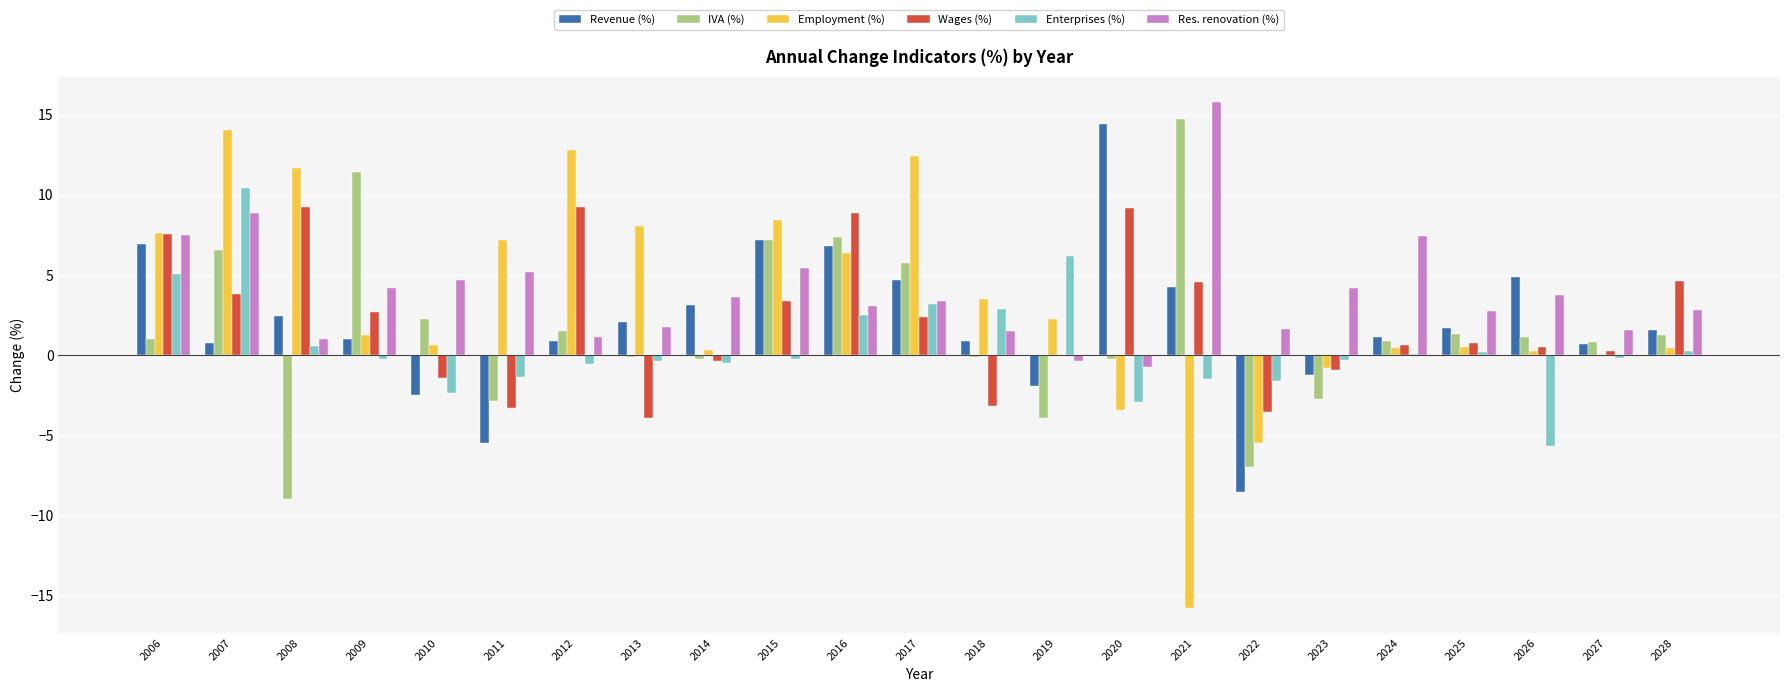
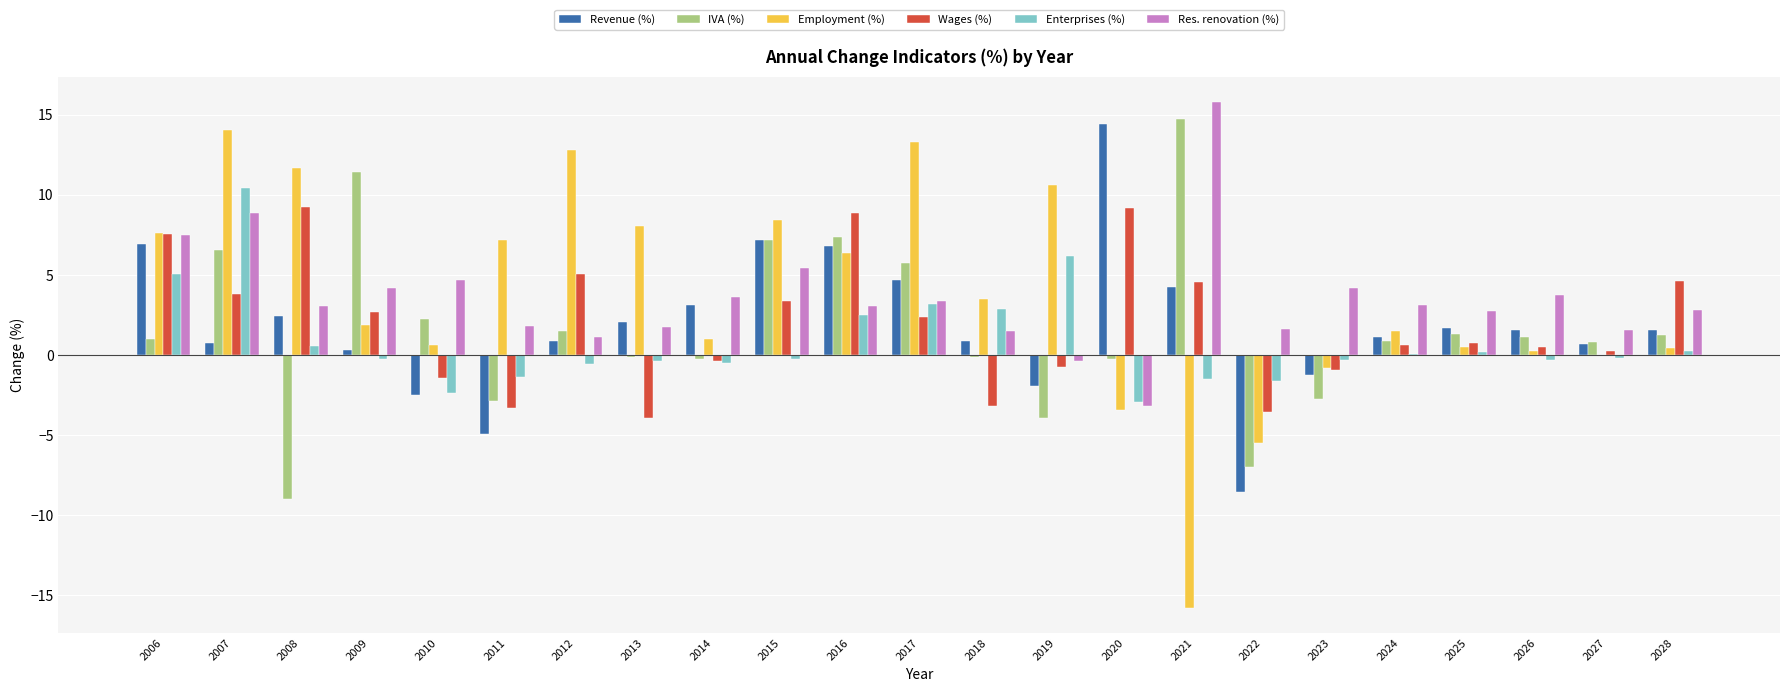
  {
    "Revenue (%)": {
      "2006": 6.9,
      "2007": 0.8,
      "2008": 2.4,
-     "2009": 1.0,
+     "2009": 0.3,
      "2010": -2.5,
-     "2011": -5.5,
+     "2011": -4.9,
      "2012": 0.9,
      "2013": 2.1,
      "2014": 3.1,
      "2015": 7.2,
      "2016": 6.8,
      "2017": 4.7,
      "2018": 0.9,
      "2019": -2.0,
      "2020": 14.4,
      "2021": 4.3,
      "2022": -8.6,
      "2023": -1.3,
      "2024": 1.1,
      "2025": 1.7,
-     "2026": 4.9,
+     "2026": 1.5,
      "2027": 0.7,
      "2028": 1.6
    },
    "IVA (%)": {
      "2006": 1.0,
      "2007": 6.5,
      "2008": -9.0,
      "2009": 11.4,
      "2010": 2.3,
      "2011": -2.9,
      "2012": 1.5,
      "2013": -0.2,
      "2014": -0.2,
      "2015": 7.2,
      "2016": 7.4,
      "2017": 5.8,
      "2018": -0.2,
      "2019": -4.0,
      "2020": -0.2,
      "2021": 14.7,
      "2022": -7.0,
      "2023": -2.8,
      "2024": 0.9,
      "2025": 1.3,
      "2026": 1.1,
      "2027": 0.8,
      "2028": 1.2
    },
    "Employment (%)": {
      "2006": 7.6,
      "2007": 14.1,
      "2008": 11.6,
-     "2009": 1.2,
+     "2009": 1.9,
      "2010": 0.6,
      "2011": 7.2,
      "2012": 12.8,
      "2013": 8.1,
-     "2014": 0.3,
+     "2014": 1.0,
      "2015": 8.5,
      "2016": 6.3,
-     "2017": 12.4,
+     "2017": 13.3,
      "2018": 3.5,
-     "2019": 2.2,
+     "2019": 10.6,
      "2020": -3.4,
      "2021": -15.8,
      "2022": -5.5,
      "2023": -0.9,
-     "2024": 0.5,
+     "2024": 1.5,
      "2025": 0.5,
      "2026": 0.3,
      "2027": 0.0,
      "2028": 0.4
    },
    "Wages (%)": {
      "2006": 7.6,
      "2007": 3.8,
      "2008": 9.3,
      "2009": 2.7,
      "2010": -1.5,
      "2011": -3.3,
-     "2012": 9.2,
+     "2012": 5.0,
      "2013": -3.9,
      "2014": -0.4,
      "2015": 3.4,
      "2016": 8.8,
      "2017": 2.4,
      "2018": -3.2,
-     "2019": -0.1,
+     "2019": -0.8,
      "2020": 9.2,
      "2021": 4.5,
      "2022": -3.6,
      "2023": -0.9,
      "2024": 0.6,
      "2025": 0.7,
      "2026": 0.5,
      "2027": 0.2,
      "2028": 4.6
    },
    "Enterprises (%)": {
      "2006": 5.1,
      "2007": 10.4,
      "2008": 0.5,
      "2009": -0.2,
      "2010": -2.4,
      "2011": -1.4,
      "2012": -0.6,
      "2013": -0.4,
      "2014": -0.5,
      "2015": -0.3,
      "2016": 2.5,
      "2017": 3.2,
      "2018": 2.9,
      "2019": 6.2,
      "2020": -2.9,
      "2021": -1.5,
      "2022": -1.6,
      "2023": -0.3,
      "2025": 0.2,
-     "2026": -5.7,
+     "2026": -0.3,
      "2027": -0.2,
      "2028": 0.2
    },
    "Res. renovation (%)": {
      "2006": 7.5,
      "2007": 8.9,
-     "2008": 1.0,
+     "2008": 3.1,
      "2009": 4.2,
      "2010": 4.7,
-     "2011": 5.2,
+     "2011": 1.8,
      "2012": 1.1,
      "2013": 1.7,
      "2014": 3.6,
      "2015": 5.5,
      "2016": 3.1,
      "2017": 3.4,
      "2018": 1.5,
      "2019": -0.4,
-     "2020": -0.8,
+     "2020": -3.2,
      "2021": 15.8,
      "2022": 1.6,
      "2023": 4.2,
-     "2024": 7.4,
+     "2024": 3.1,
      "2025": 2.7,
      "2026": 3.8,
      "2027": 1.6,
      "2028": 2.8
    }
  }
